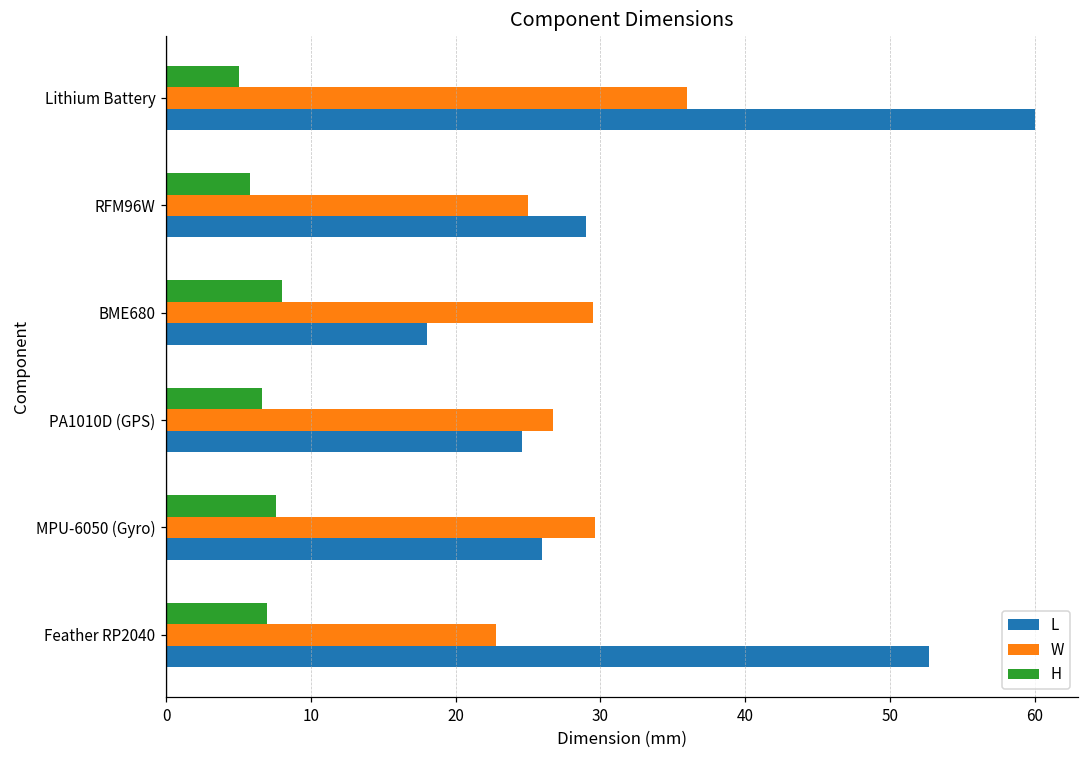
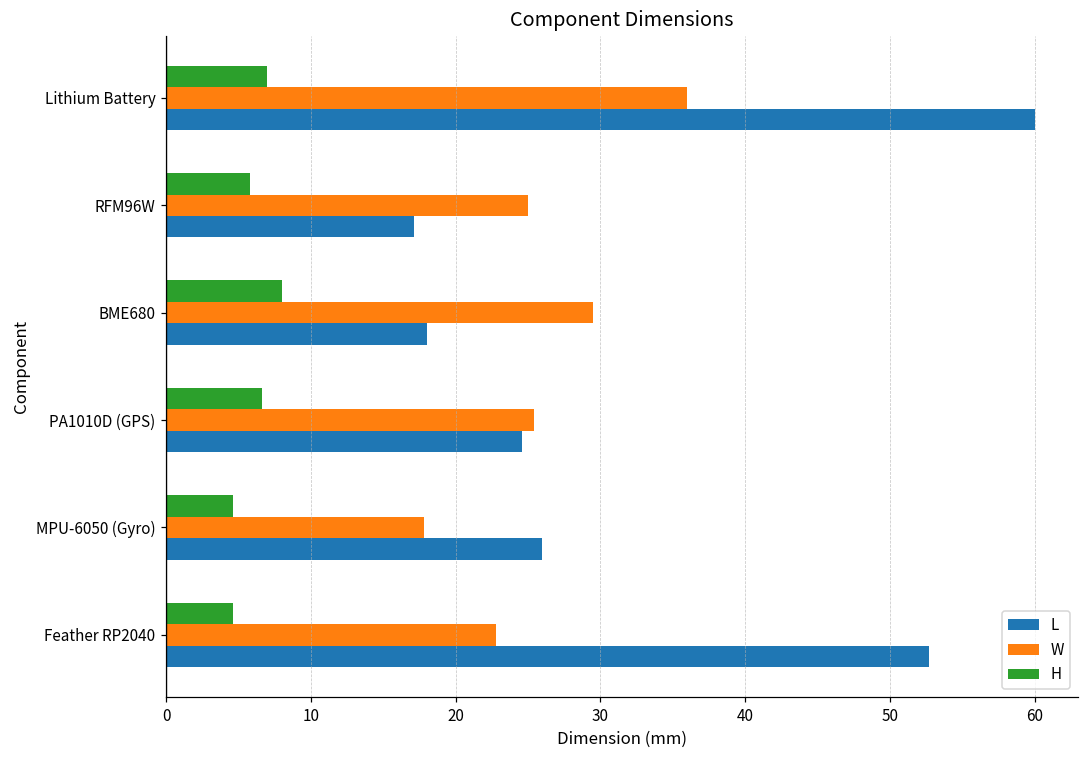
  {
    "L": {
      "Lithium Battery": 60.0,
-     "RFM96W": 29.0,
+     "RFM96W": 17.1,
      "BME680": 18.0,
      "PA1010D (GPS)": 24.6,
      "MPU-6050 (Gyro)": 26.0,
      "Feather RP2040": 52.7
    },
    "W": {
      "Lithium Battery": 36.0,
      "RFM96W": 25.0,
      "BME680": 29.5,
-     "PA1010D (GPS)": 26.7,
-     "MPU-6050 (Gyro)": 29.6,
+     "PA1010D (GPS)": 25.4,
+     "MPU-6050 (Gyro)": 17.8,
      "Feather RP2040": 22.8
    },
    "H": {
-     "Lithium Battery": 5,
+     "Lithium Battery": 7,
      "RFM96W": 5.8,
      "BME680": 8.0,
      "PA1010D (GPS)": 6.6,
-     "MPU-6050 (Gyro)": 7.6,
-     "Feather RP2040": 7.0
+     "MPU-6050 (Gyro)": 4.6,
+     "Feather RP2040": 4.6
    }
  }
